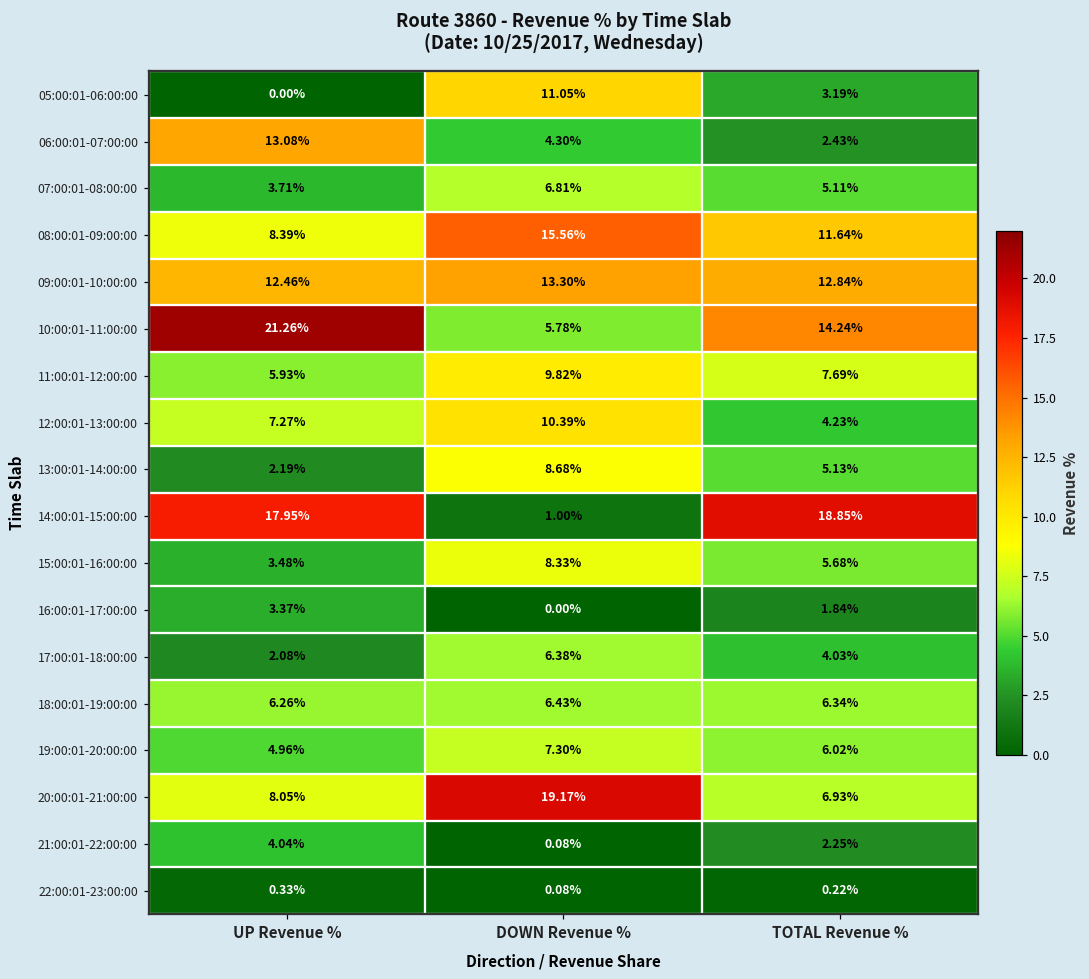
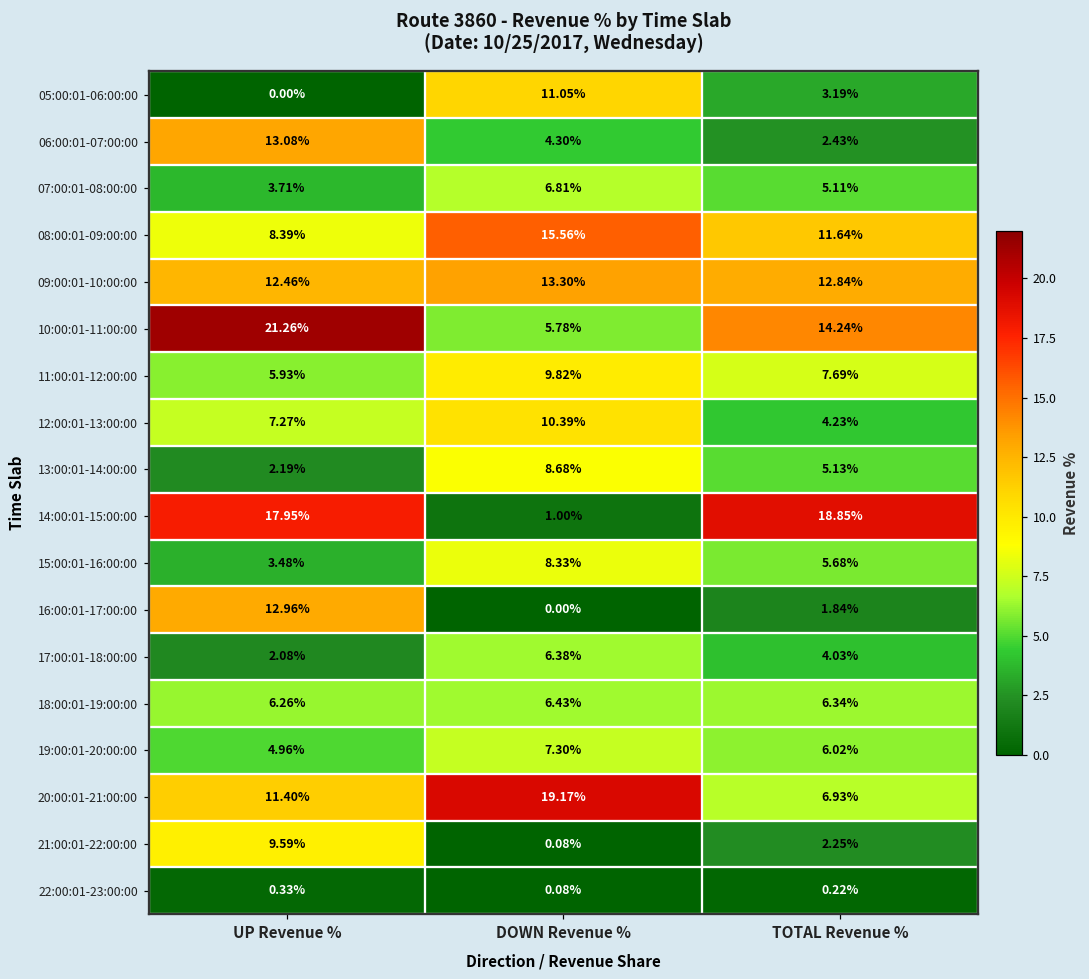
  {
    "05:00:01-06:00:00": {
      "UP Revenue %": "0.00%",
      "DOWN Revenue %": "11.05%",
      "TOTAL Revenue %": "3.19%"
    },
    "06:00:01-07:00:00": {
      "UP Revenue %": "13.08%",
      "DOWN Revenue %": "4.30%",
      "TOTAL Revenue %": "2.43%"
    },
    "07:00:01-08:00:00": {
      "UP Revenue %": "3.71%",
      "DOWN Revenue %": "6.81%",
      "TOTAL Revenue %": "5.11%"
    },
    "08:00:01-09:00:00": {
      "UP Revenue %": "8.39%",
      "DOWN Revenue %": "15.56%",
      "TOTAL Revenue %": "11.64%"
    },
    "09:00:01-10:00:00": {
      "UP Revenue %": "12.46%",
      "DOWN Revenue %": "13.30%",
      "TOTAL Revenue %": "12.84%"
    },
    "10:00:01-11:00:00": {
      "UP Revenue %": "21.26%",
      "DOWN Revenue %": "5.78%",
      "TOTAL Revenue %": "14.24%"
    },
    "11:00:01-12:00:00": {
      "UP Revenue %": "5.93%",
      "DOWN Revenue %": "9.82%",
      "TOTAL Revenue %": "7.69%"
    },
    "12:00:01-13:00:00": {
      "UP Revenue %": "7.27%",
      "DOWN Revenue %": "10.39%",
      "TOTAL Revenue %": "4.23%"
    },
    "13:00:01-14:00:00": {
      "UP Revenue %": "2.19%",
      "DOWN Revenue %": "8.68%",
      "TOTAL Revenue %": "5.13%"
    },
    "14:00:01-15:00:00": {
      "UP Revenue %": "17.95%",
      "DOWN Revenue %": "1.00%",
      "TOTAL Revenue %": "18.85%"
    },
    "15:00:01-16:00:00": {
      "UP Revenue %": "3.48%",
      "DOWN Revenue %": "8.33%",
      "TOTAL Revenue %": "5.68%"
    },
    "16:00:01-17:00:00": {
-     "UP Revenue %": "3.37%",
+     "UP Revenue %": "12.96%",
      "DOWN Revenue %": "0.00%",
      "TOTAL Revenue %": "1.84%"
    },
    "17:00:01-18:00:00": {
      "UP Revenue %": "2.08%",
      "DOWN Revenue %": "6.38%",
      "TOTAL Revenue %": "4.03%"
    },
    "18:00:01-19:00:00": {
      "UP Revenue %": "6.26%",
      "DOWN Revenue %": "6.43%",
      "TOTAL Revenue %": "6.34%"
    },
    "19:00:01-20:00:00": {
      "UP Revenue %": "4.96%",
      "DOWN Revenue %": "7.30%",
      "TOTAL Revenue %": "6.02%"
    },
    "20:00:01-21:00:00": {
-     "UP Revenue %": "8.05%",
+     "UP Revenue %": "11.40%",
      "DOWN Revenue %": "19.17%",
      "TOTAL Revenue %": "6.93%"
    },
    "21:00:01-22:00:00": {
-     "UP Revenue %": "4.04%",
+     "UP Revenue %": "9.59%",
      "DOWN Revenue %": "0.08%",
      "TOTAL Revenue %": "2.25%"
    },
    "22:00:01-23:00:00": {
      "UP Revenue %": "0.33%",
      "DOWN Revenue %": "0.08%",
      "TOTAL Revenue %": "0.22%"
    }
  }
